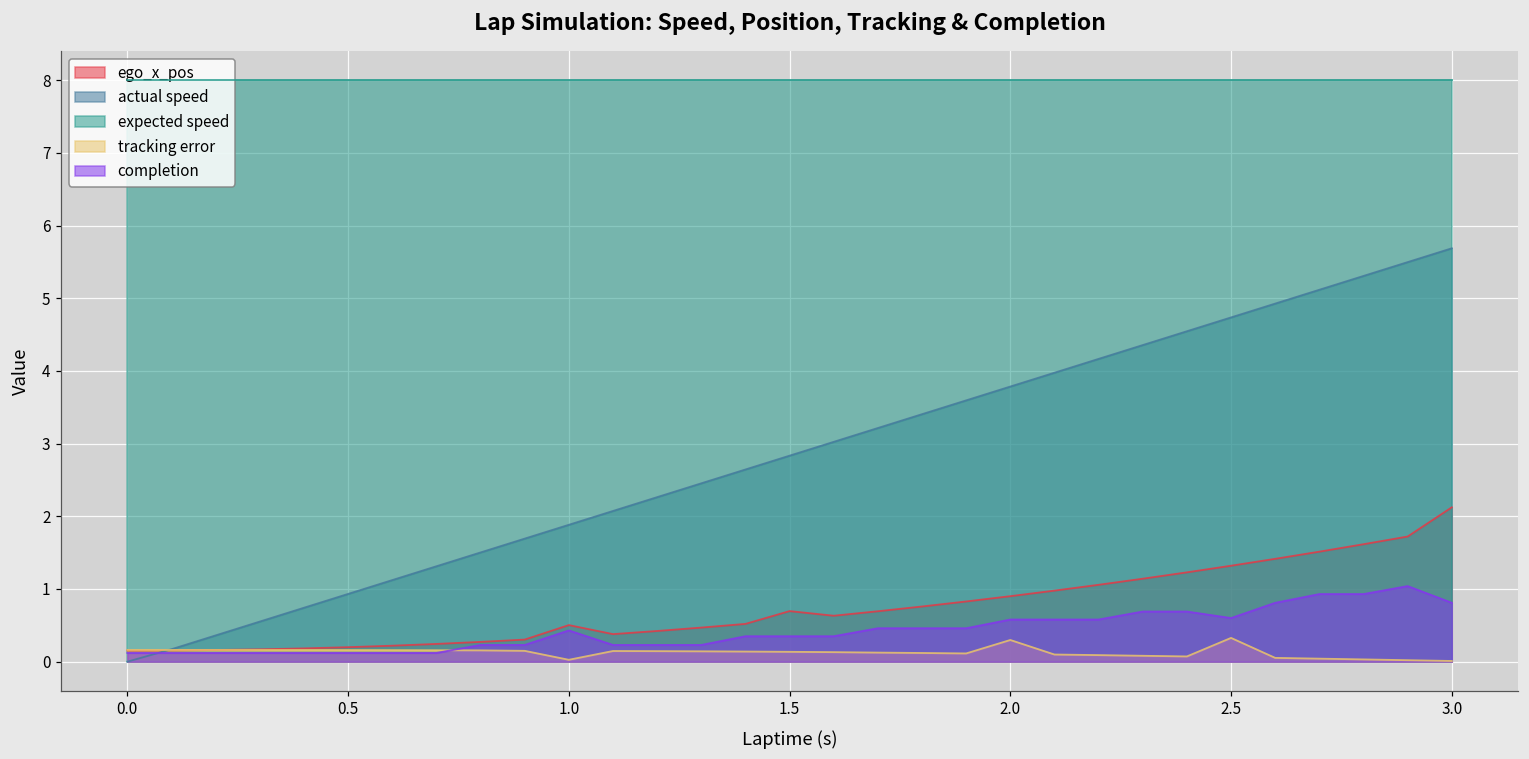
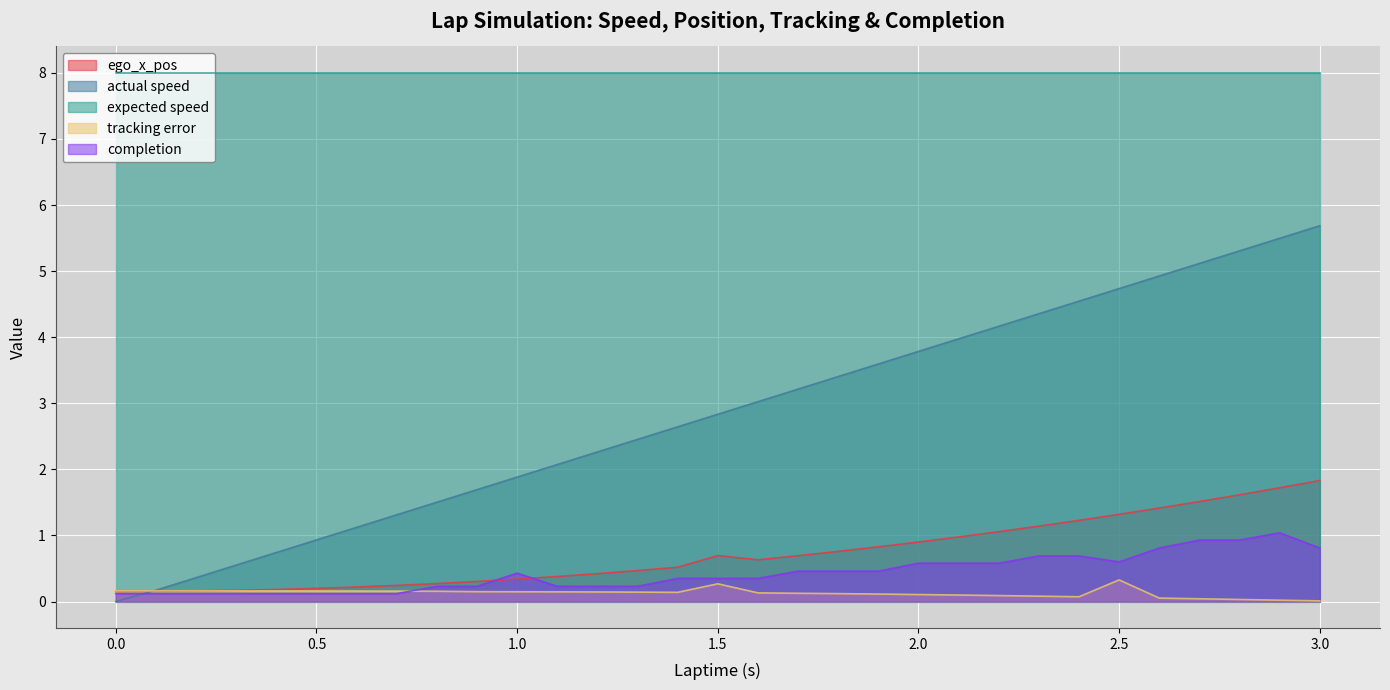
  {
    "ego_x_pos": {
      "0.5": 0.2,
-     "1.0": 0.5,
+     "1.0": 0.3,
      "1.5": 0.7,
      "2.0": 0.9,
      "2.5": 1.3,
-     "3.0": 2.1
+     "3.0": 1.8
    },
    "tracking error": {
      "0.5": 0.2,
-     "1.0": 0.0,
-     "1.5": 0.1,
-     "2.0": 0.3,
+     "1.0": 0.1,
+     "1.5": 0.3,
+     "2.0": 0.1,
      "2.5": 0.3,
      "3.0": 0.0
    },
    "completion": {
      "0.5": 0.1,
      "1.0": 0.4,
      "1.5": 0.4,
      "2.0": 0.6,
      "2.5": 0.6,
      "3.0": 0.8
    }
  }
